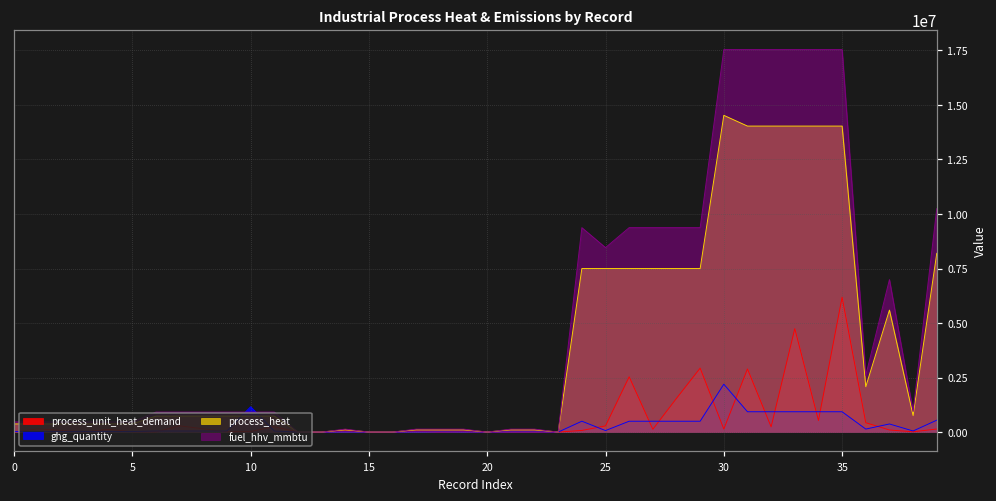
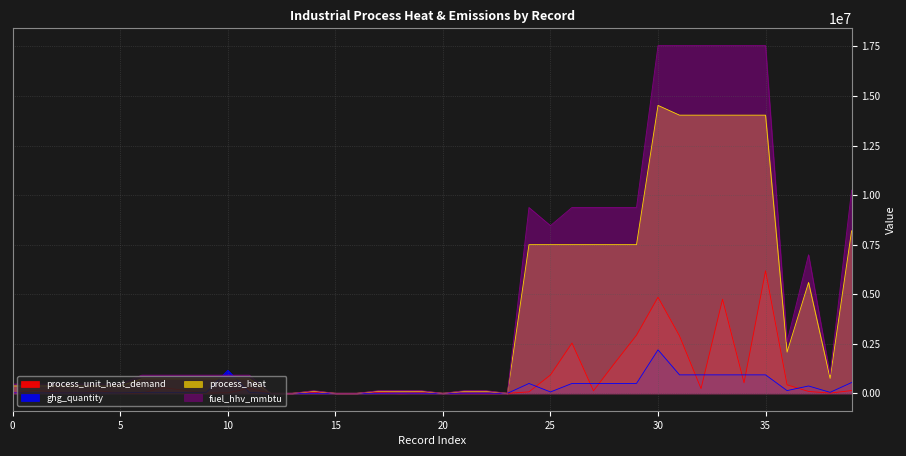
  {
    "process_unit_heat_demand": {
-     "25": 300000,
-     "30": 100000,
+     "25": 900000,
+     "30": 4800000,
      "35": 6200000
    },
    "ghg_quantity": {
      "10": 1200000,
      "25": 100000,
      "30": 2200000,
      "35": 900000
    },
    "process_heat": {
      "25": 7500000,
      "30": 14500000,
      "35": 14000000
    },
    "fuel_hhv_mmbtu": {
      "10": 900000,
      "25": 8500000,
      "30": 17500000,
      "35": 17500000
    }
  }
